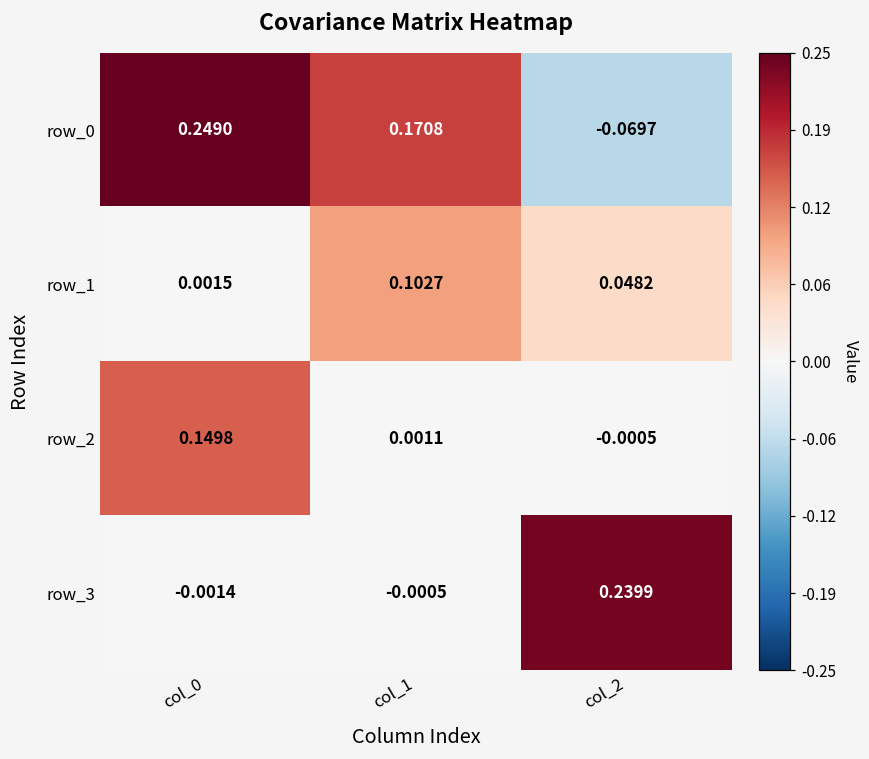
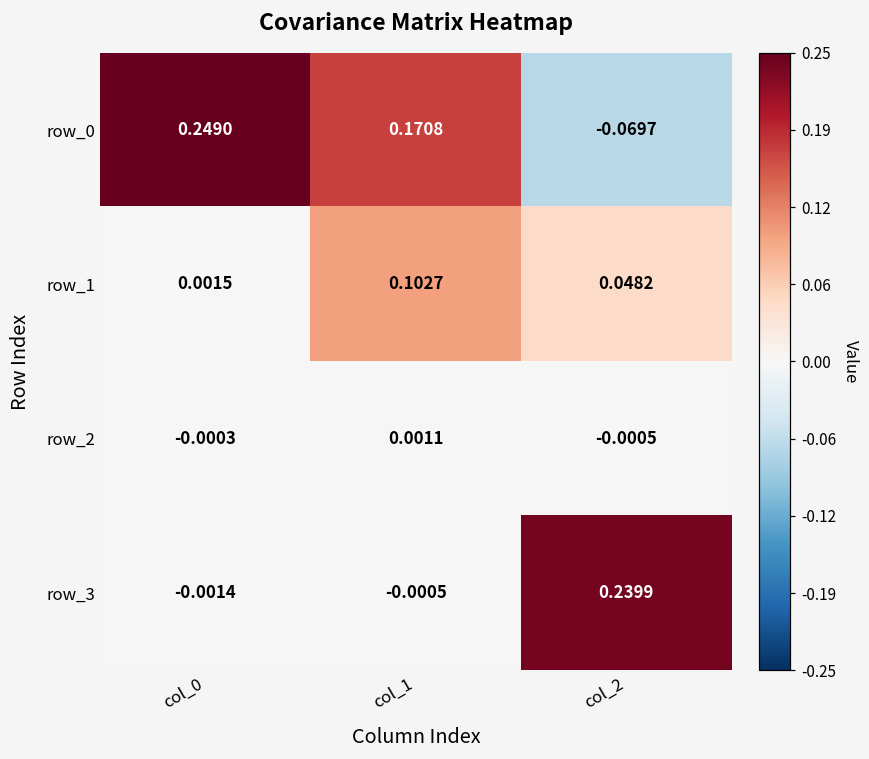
  {
    "row_0": {
      "col_0": 0.2490,
      "col_1": 0.1708,
      "col_2": -0.0697
    },
    "row_1": {
      "col_0": 0.0015,
      "col_1": 0.1027,
      "col_2": 0.0482
    },
    "row_2": {
-     "col_0": 0.1498,
+     "col_0": -0.0003,
      "col_1": 0.0011,
      "col_2": -0.0005
    },
    "row_3": {
      "col_0": -0.0014,
      "col_1": -0.0005,
      "col_2": 0.2399
    }
  }
